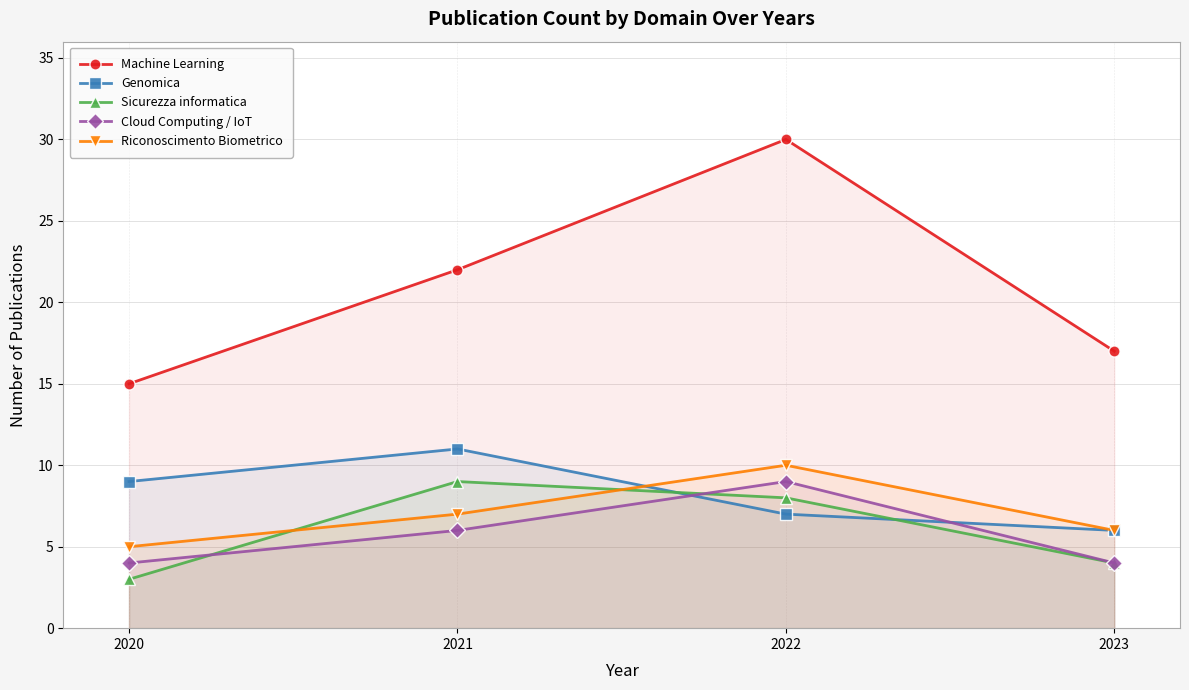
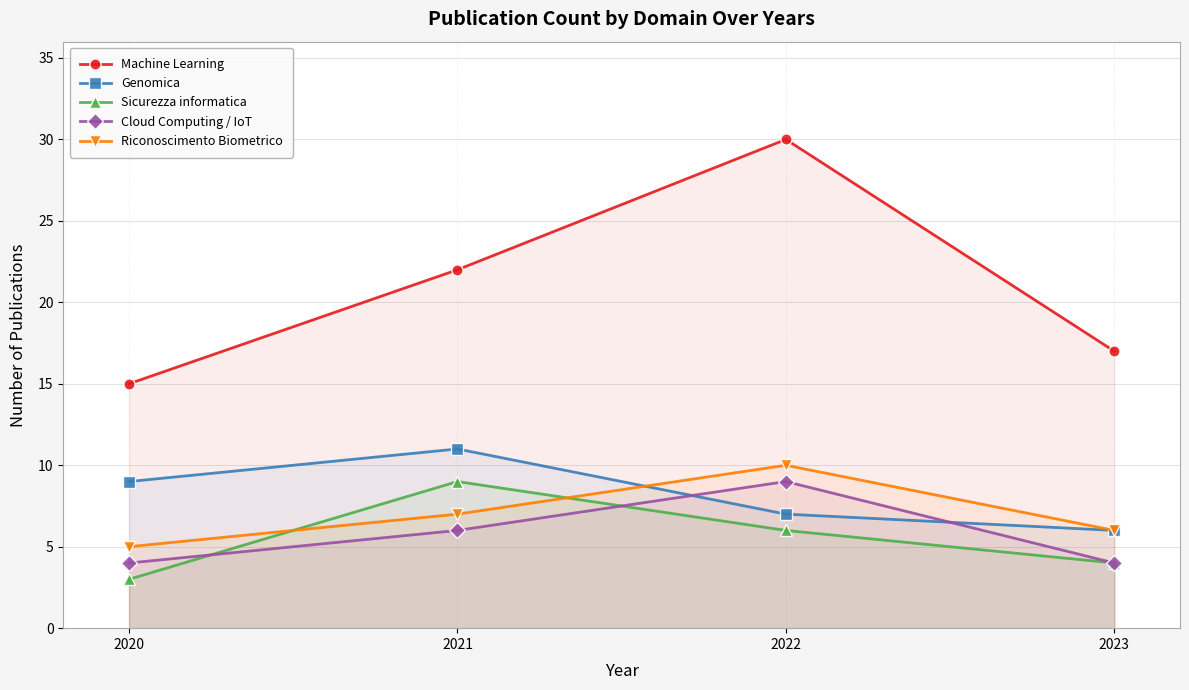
  {
    "Machine Learning": {
      "2020": 15,
      "2021": 22,
      "2022": 30,
      "2023": 17
    },
    "Genomica": {
      "2020": 9,
      "2021": 11,
      "2022": 7
    },
    "Sicurezza informatica": {
      "2020": 3,
      "2021": 9,
-     "2022": 8
+     "2022": 6
    },
    "Cloud Computing / IoT": {
      "2020": 4,
      "2021": 6,
      "2022": 9
    },
    "Riconoscimento Biometrico": {
      "2020": 5,
      "2021": 7,
      "2022": 10
    }
  }
